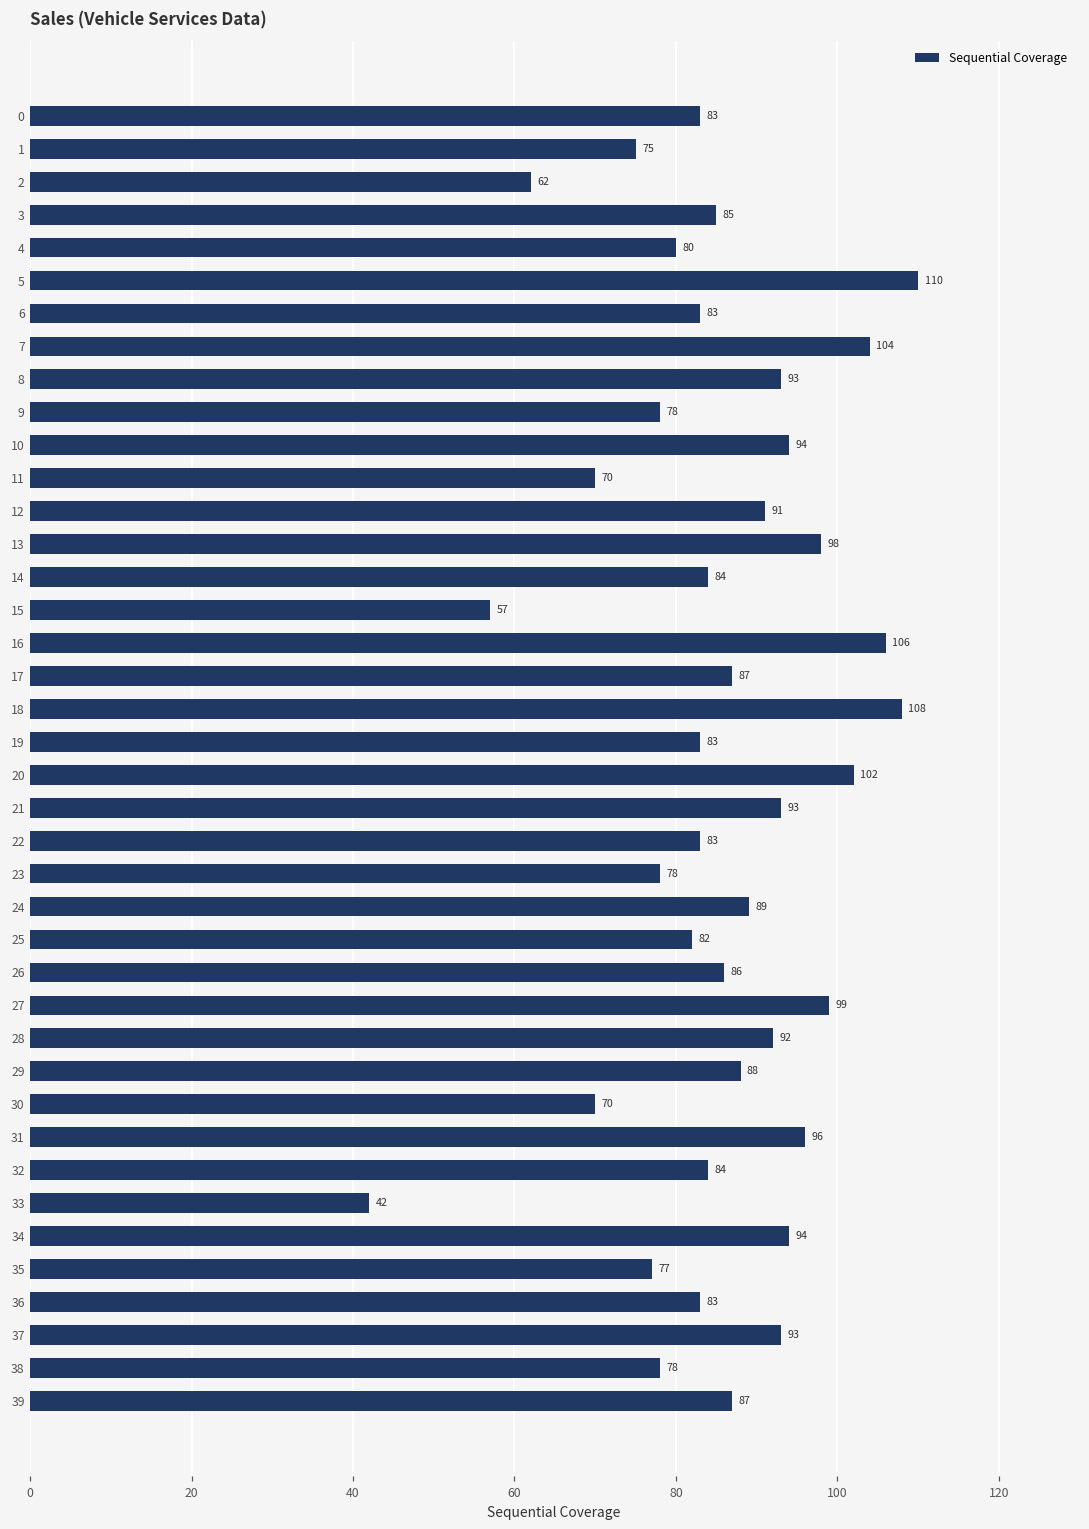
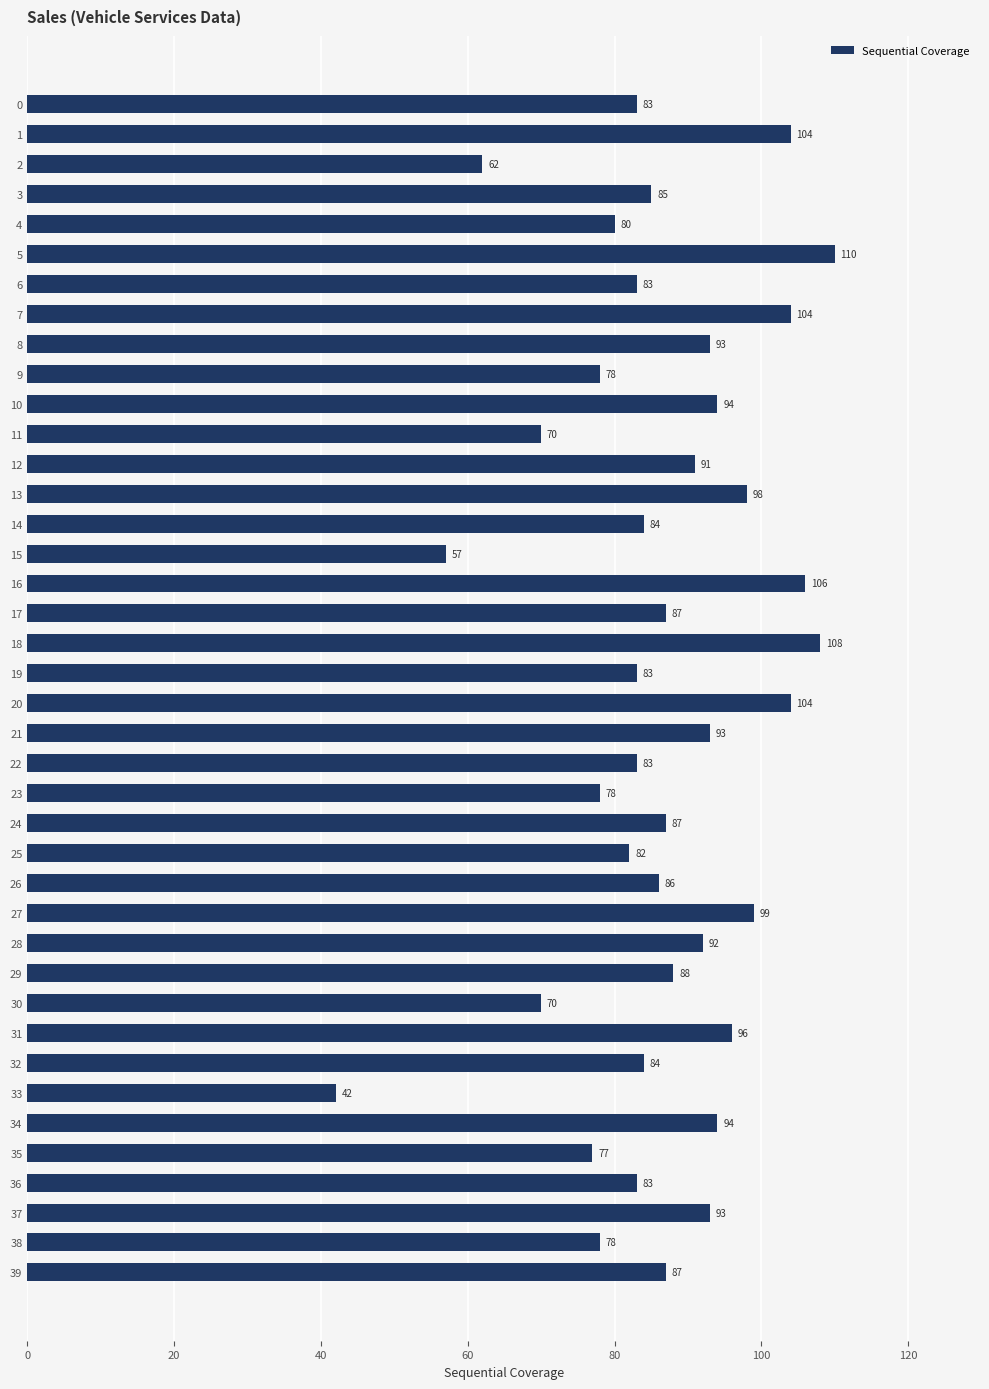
  {
    "0": 83,
-   "1": 75,
+   "1": 104,
    "2": 62,
    "3": 85,
    "4": 80,
    "5": 110,
    "6": 83,
    "7": 104,
    "8": 93,
    "9": 78,
    "10": 94,
    "11": 70,
    "12": 91,
    "13": 98,
    "14": 84,
    "15": 57,
    "16": 106,
    "17": 87,
    "18": 108,
    "19": 83,
-   "20": 102,
+   "20": 104,
    "21": 93,
    "22": 83,
    "23": 78,
-   "24": 89,
+   "24": 87,
    "25": 82,
    "26": 86,
    "27": 99,
    "28": 92,
    "29": 88,
    "30": 70,
    "31": 96,
    "32": 84,
    "33": 42,
    "34": 94,
    "35": 77,
    "36": 83,
    "37": 93,
    "38": 78,
    "39": 87
  }
